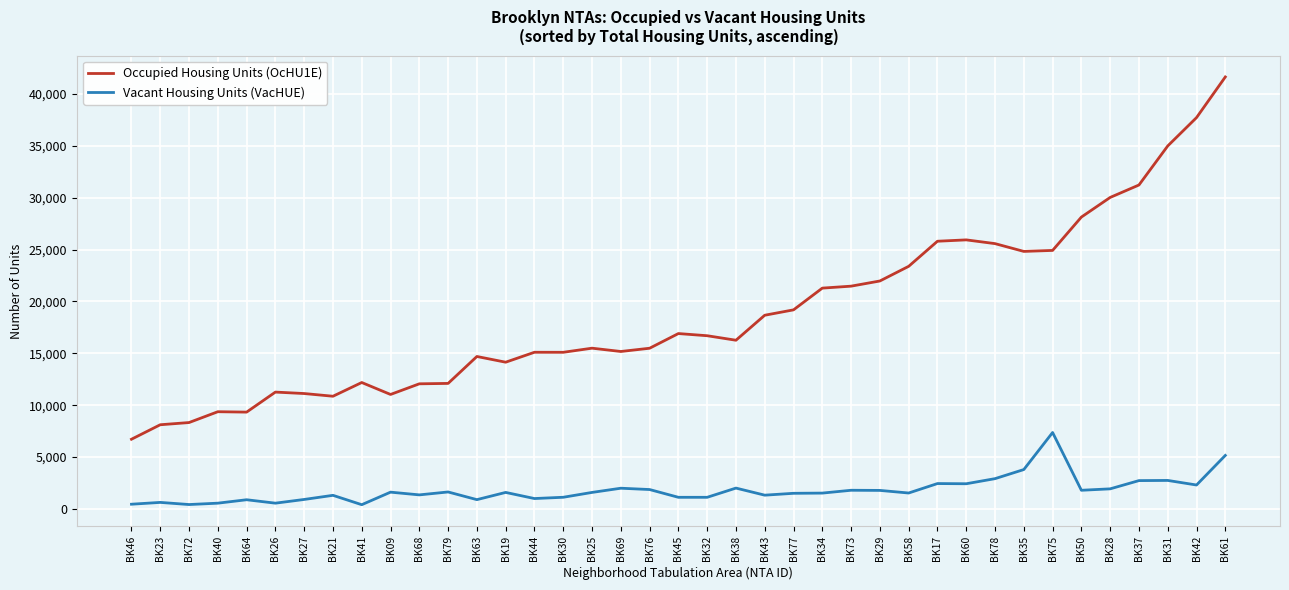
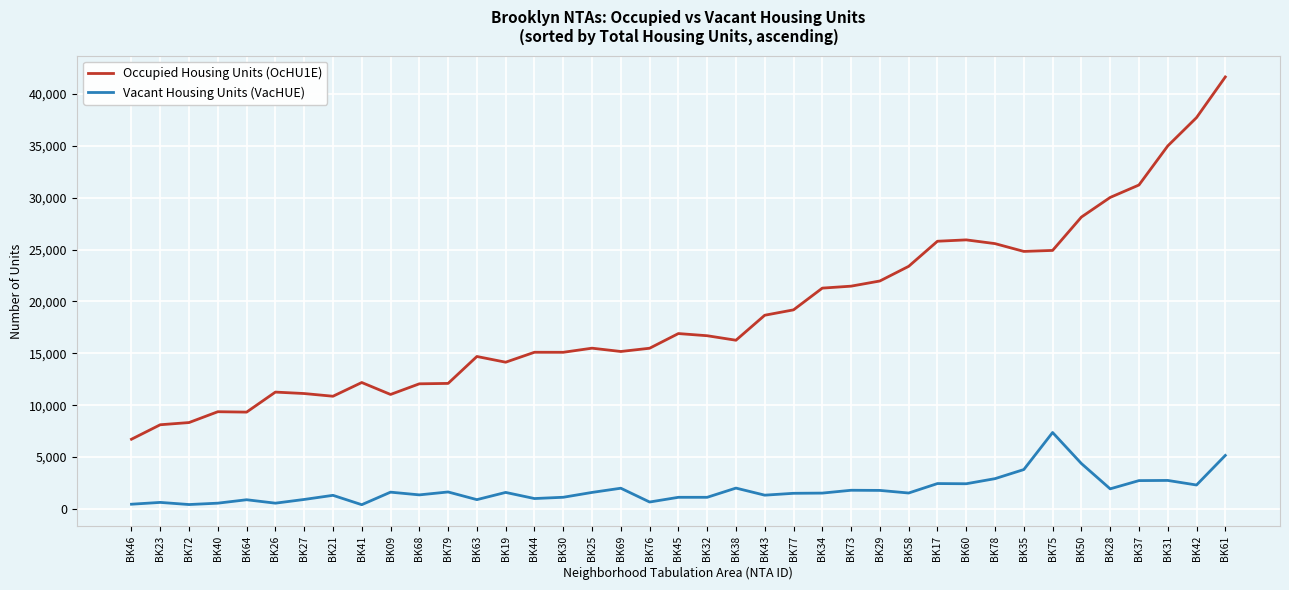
  {
    "Occupied Housing Units (OcHU1E)": {
      "BK46": "6,700",
      "BK23": "8,100",
      "BK72": "8,300",
      "BK40": "9,400",
      "BK64": "9,300",
      "BK26": "11,300",
      "BK27": "11,100",
      "BK21": "10,900",
      "BK41": "12,200",
      "BK09": "11,000",
      "BK68": "12,100",
      "BK79": "12,100",
      "BK63": "14,700",
      "BK19": "14,100",
      "BK44": "15,100",
      "BK30": "15,100",
      "BK25": "15,500",
      "BK69": "15,200",
      "BK76": "15,500",
      "BK45": "16,900",
      "BK32": "16,700",
      "BK38": "16,300",
      "BK43": "18,700",
      "BK77": "19,200",
      "BK34": "21,300",
      "BK73": "21,500",
      "BK29": "22,000",
      "BK58": "23,400",
      "BK17": "25,800",
      "BK60": "25,900",
      "BK78": "25,600",
      "BK35": "24,800",
      "BK75": "24,900",
      "BK50": "28,100",
      "BK28": "30,000",
      "BK37": "31,200",
      "BK31": "35,000",
      "BK42": "37,700",
      "BK61": "41,600"
    },
    "Vacant Housing Units (VacHUE)": {
      "BK46": "500",
      "BK23": "600",
      "BK72": "400",
      "BK40": "600",
      "BK64": "900",
      "BK26": "600",
      "BK27": "900",
      "BK21": "1,300",
      "BK41": "400",
      "BK09": "1,600",
      "BK68": "1,400",
      "BK79": "1,600",
      "BK63": "900",
      "BK19": "1,600",
      "BK44": "1,000",
      "BK30": "1,100",
      "BK25": "1,600",
      "BK69": "2,000",
-     "BK76": "1,900",
+     "BK76": "700",
      "BK45": "1,100",
      "BK32": "1,100",
      "BK38": "2,000",
      "BK43": "1,300",
      "BK77": "1,500",
      "BK34": "1,500",
      "BK73": "1,800",
      "BK29": "1,800",
      "BK58": "1,500",
      "BK17": "2,400",
      "BK60": "2,400",
      "BK78": "2,900",
      "BK35": "3,800",
      "BK75": "7,400",
-     "BK50": "1,800",
+     "BK50": "4,400",
      "BK28": "1,900",
      "BK37": "2,700",
      "BK31": "2,700",
      "BK42": "2,300",
      "BK61": "5,200"
    }
  }
